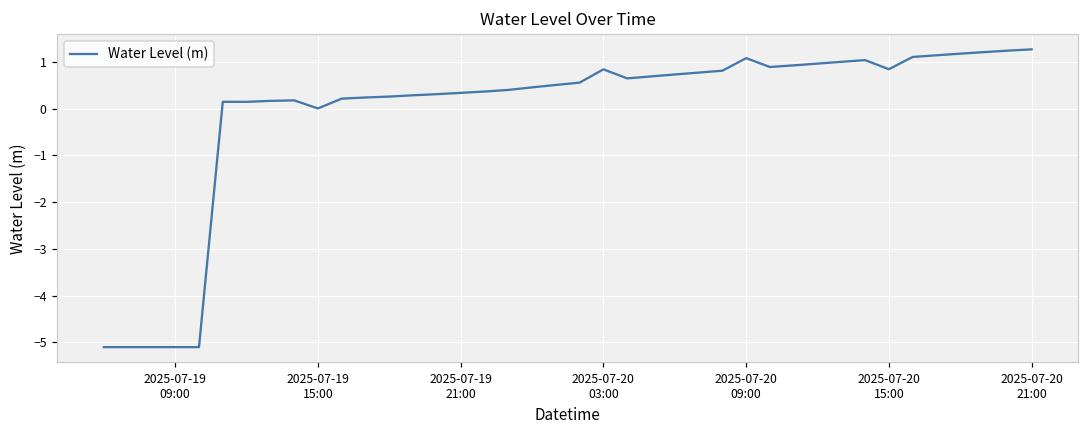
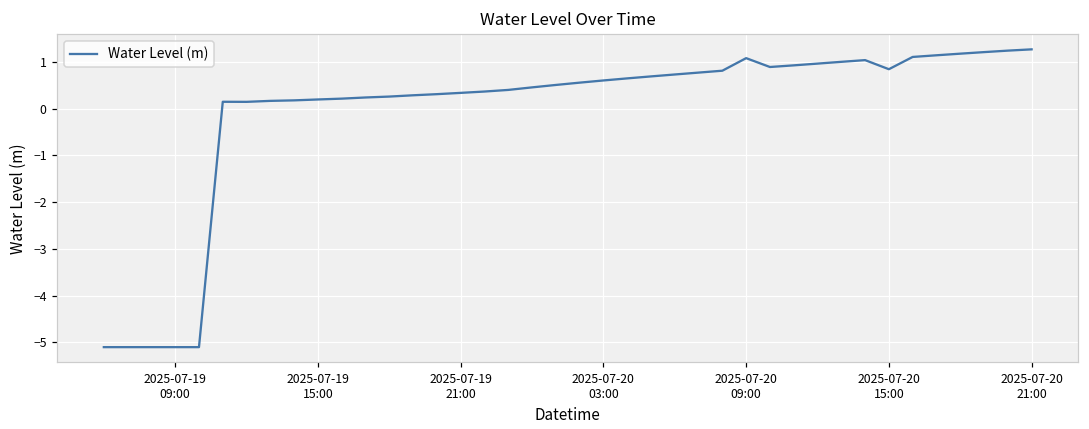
  {
    "2025-07-19 09:00": -5.1,
-   "2025-07-19 15:00": 0.0,
+   "2025-07-19 15:00": 0.2,
    "2025-07-19 21:00": 0.3,
-   "2025-07-20 03:00": 0.8,
+   "2025-07-20 03:00": 0.6,
    "2025-07-20 09:00": 1.1,
    "2025-07-20 15:00": 0.8,
    "2025-07-20 21:00": 1.3
  }
